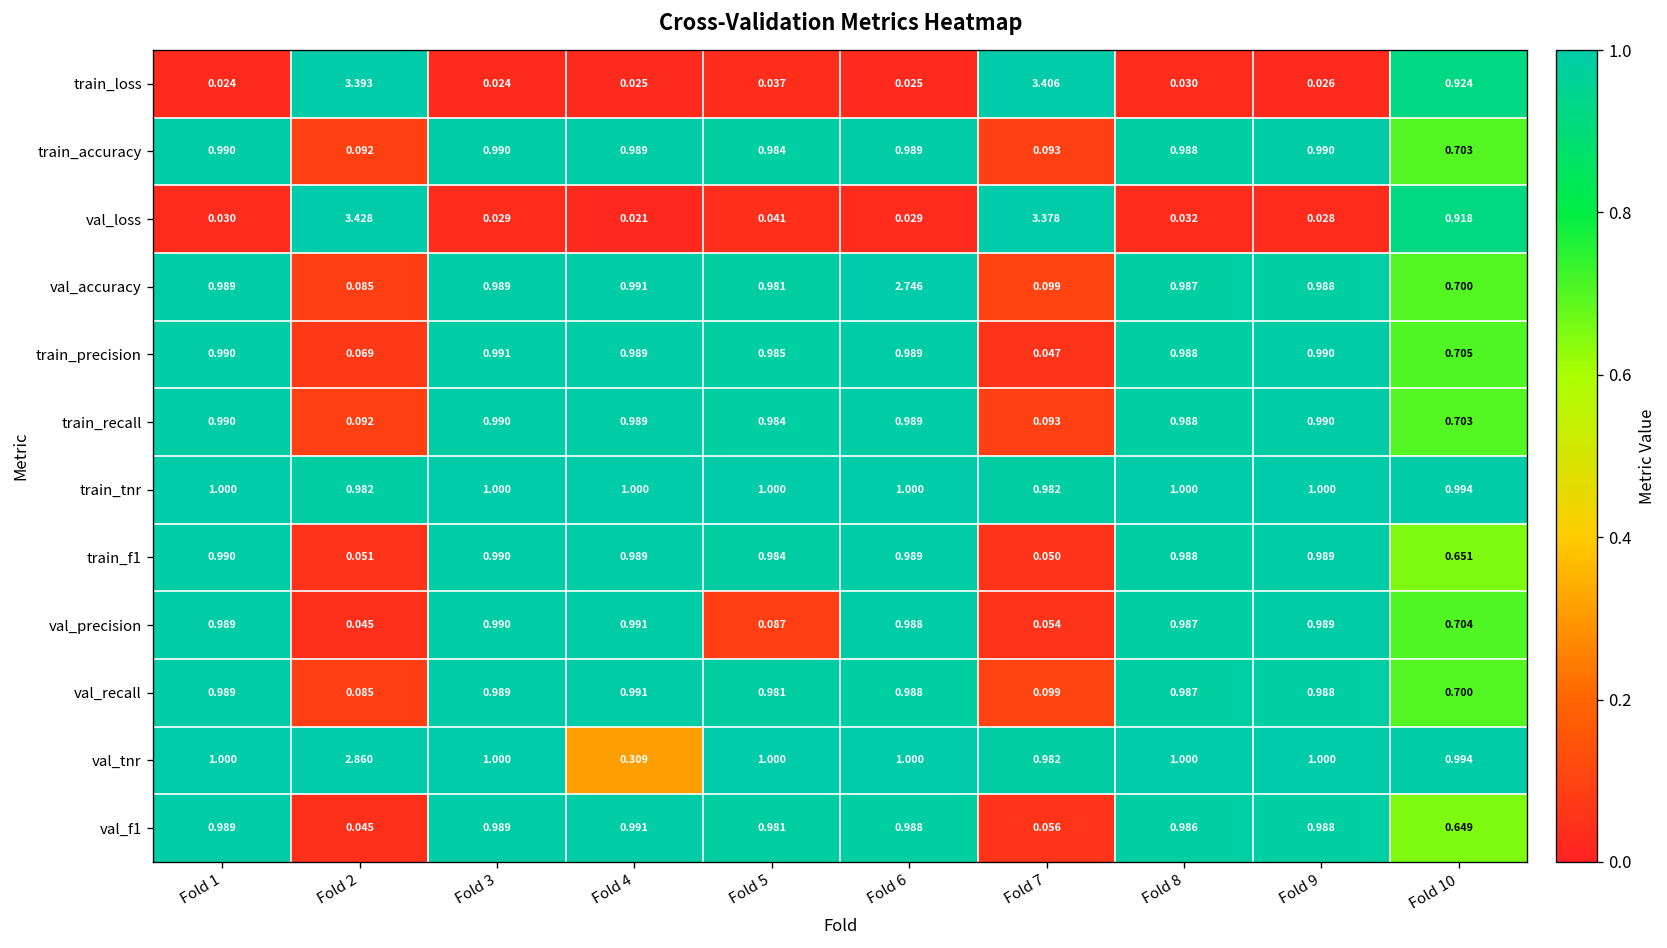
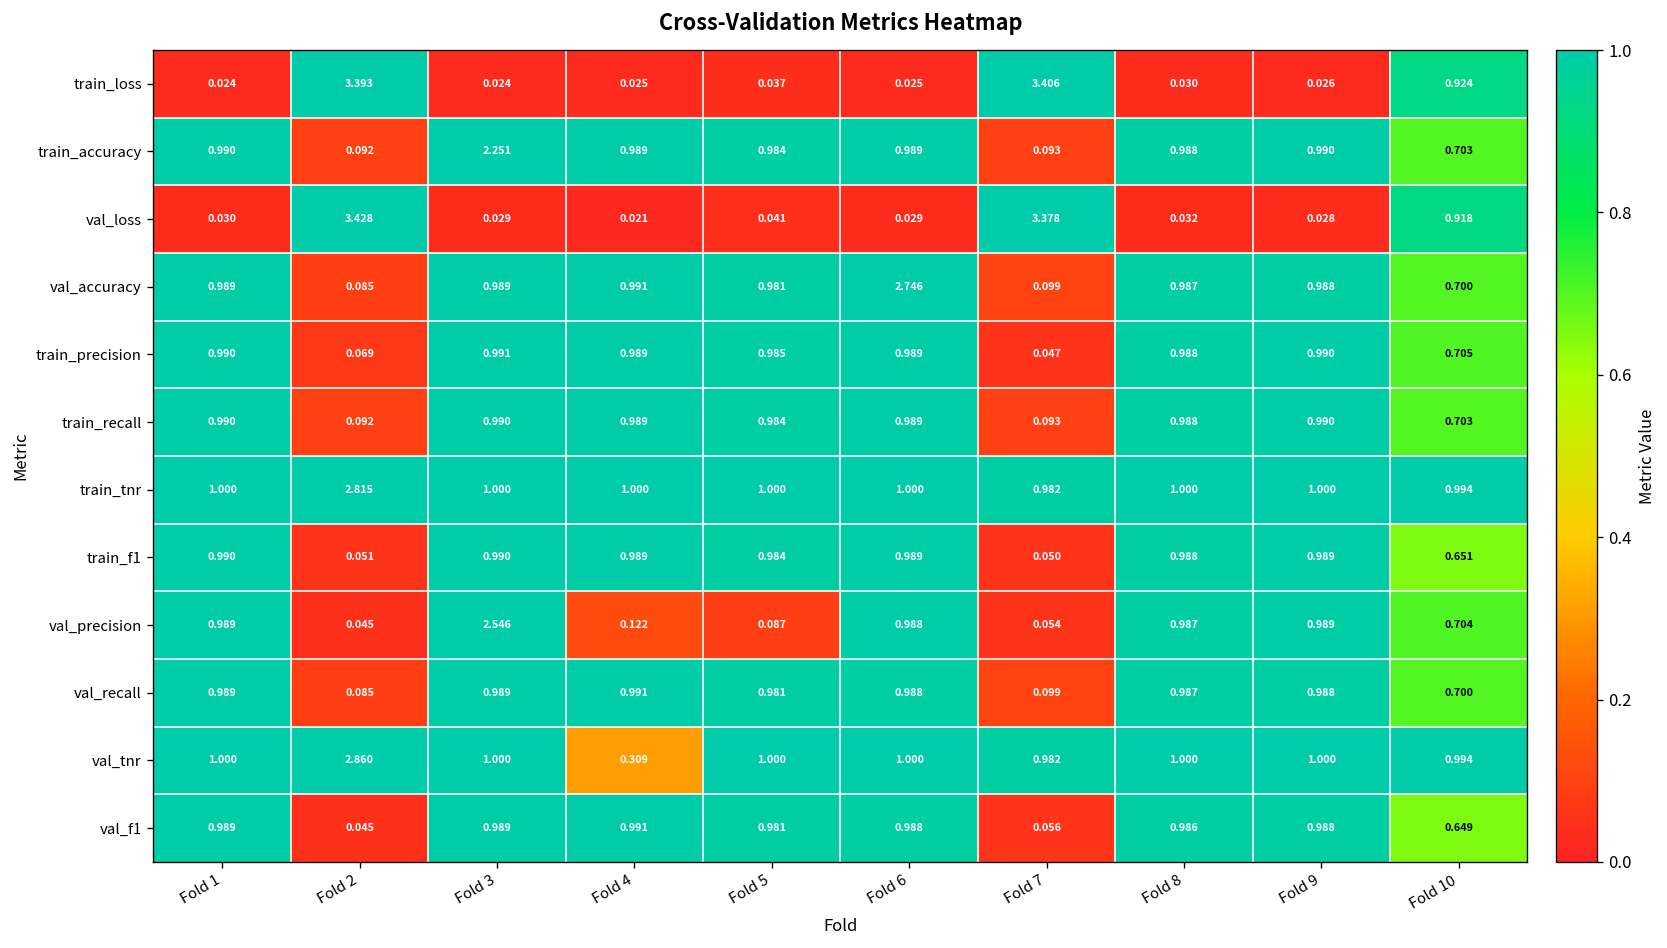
  {
    "train_loss": {
      "Fold 1": 0.024,
      "Fold 2": 3.393,
      "Fold 3": 0.024,
      "Fold 4": 0.025,
      "Fold 5": 0.037,
      "Fold 6": 0.025,
      "Fold 7": 3.406,
      "Fold 8": 0.030,
      "Fold 9": 0.026,
      "Fold 10": 0.924
    },
    "train_accuracy": {
      "Fold 1": 0.990,
      "Fold 2": 0.092,
-     "Fold 3": 0.990,
+     "Fold 3": 2.251,
      "Fold 4": 0.989,
      "Fold 5": 0.984,
      "Fold 6": 0.989,
      "Fold 7": 0.093,
      "Fold 8": 0.988,
      "Fold 9": 0.990,
      "Fold 10": 0.703
    },
    "val_loss": {
      "Fold 1": 0.030,
      "Fold 2": 3.428,
      "Fold 3": 0.029,
      "Fold 4": 0.021,
      "Fold 5": 0.041,
      "Fold 6": 0.029,
      "Fold 7": 3.378,
      "Fold 8": 0.032,
      "Fold 9": 0.028,
      "Fold 10": 0.918
    },
    "val_accuracy": {
      "Fold 1": 0.989,
      "Fold 2": 0.085,
      "Fold 3": 0.989,
      "Fold 4": 0.991,
      "Fold 5": 0.981,
      "Fold 6": 2.746,
      "Fold 7": 0.099,
      "Fold 8": 0.987,
      "Fold 9": 0.988,
      "Fold 10": 0.700
    },
    "train_precision": {
      "Fold 1": 0.990,
      "Fold 2": 0.069,
      "Fold 3": 0.991,
      "Fold 4": 0.989,
      "Fold 5": 0.985,
      "Fold 6": 0.989,
      "Fold 7": 0.047,
      "Fold 8": 0.988,
      "Fold 9": 0.990,
      "Fold 10": 0.705
    },
    "train_recall": {
      "Fold 1": 0.990,
      "Fold 2": 0.092,
      "Fold 3": 0.990,
      "Fold 4": 0.989,
      "Fold 5": 0.984,
      "Fold 6": 0.989,
      "Fold 7": 0.093,
      "Fold 8": 0.988,
      "Fold 9": 0.990,
      "Fold 10": 0.703
    },
    "train_tnr": {
      "Fold 1": 1.000,
-     "Fold 2": 0.982,
+     "Fold 2": 2.815,
      "Fold 3": 1.000,
      "Fold 4": 1.000,
      "Fold 5": 1.000,
      "Fold 6": 1.000,
      "Fold 7": 0.982,
      "Fold 8": 1.000,
      "Fold 9": 1.000,
      "Fold 10": 0.994
    },
    "train_f1": {
      "Fold 1": 0.990,
      "Fold 2": 0.051,
      "Fold 3": 0.990,
      "Fold 4": 0.989,
      "Fold 5": 0.984,
      "Fold 6": 0.989,
      "Fold 7": 0.050,
      "Fold 8": 0.988,
      "Fold 9": 0.989,
      "Fold 10": 0.651
    },
    "val_precision": {
      "Fold 1": 0.989,
      "Fold 2": 0.045,
-     "Fold 3": 0.990,
-     "Fold 4": 0.991,
+     "Fold 3": 2.546,
+     "Fold 4": 0.122,
      "Fold 5": 0.087,
      "Fold 6": 0.988,
      "Fold 7": 0.054,
      "Fold 8": 0.987,
      "Fold 9": 0.989,
      "Fold 10": 0.704
    },
    "val_recall": {
      "Fold 1": 0.989,
      "Fold 2": 0.085,
      "Fold 3": 0.989,
      "Fold 4": 0.991,
      "Fold 5": 0.981,
      "Fold 6": 0.988,
      "Fold 7": 0.099,
      "Fold 8": 0.987,
      "Fold 9": 0.988,
      "Fold 10": 0.700
    },
    "val_tnr": {
      "Fold 1": 1.000,
      "Fold 2": 2.860,
      "Fold 3": 1.000,
      "Fold 4": 0.309,
      "Fold 5": 1.000,
      "Fold 6": 1.000,
      "Fold 7": 0.982,
      "Fold 8": 1.000,
      "Fold 9": 1.000,
      "Fold 10": 0.994
    },
    "val_f1": {
      "Fold 1": 0.989,
      "Fold 2": 0.045,
      "Fold 3": 0.989,
      "Fold 4": 0.991,
      "Fold 5": 0.981,
      "Fold 6": 0.988,
      "Fold 7": 0.056,
      "Fold 8": 0.986,
      "Fold 9": 0.988,
      "Fold 10": 0.649
    }
  }
